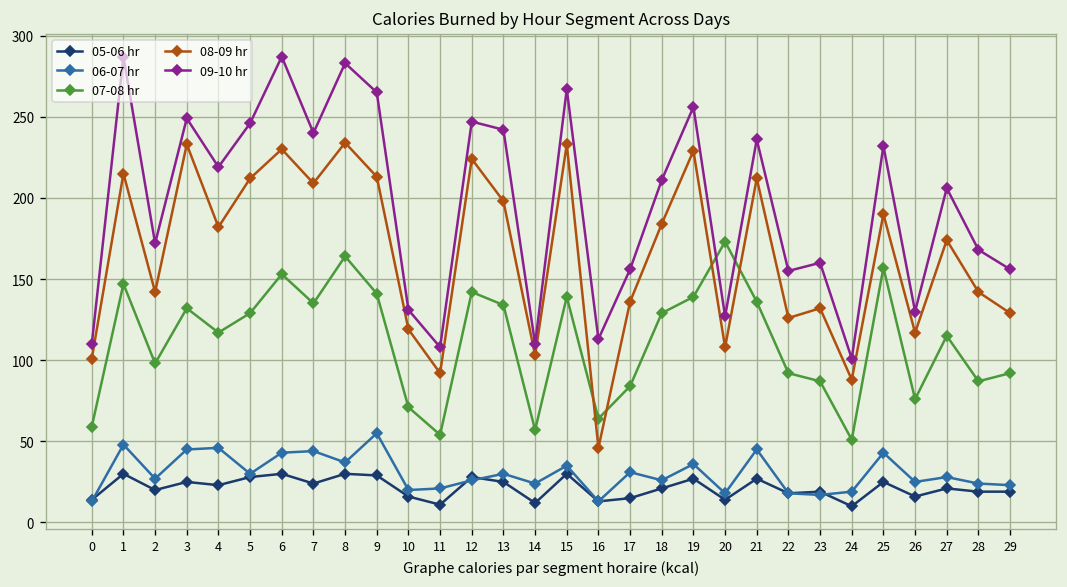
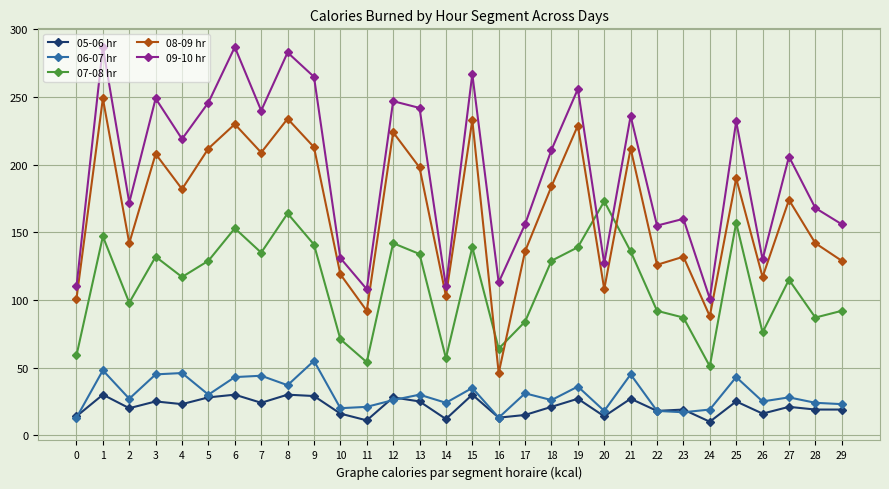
  {
    "05-06 hr": {
      "1": 30,
      "2": 20,
      "3": 25,
      "4": 23,
      "5": 28,
      "6": 30,
      "7": 24,
      "8": 30,
      "9": 29,
      "10": 16,
      "11": 11,
      "12": 28,
      "13": 25,
      "14": 12,
      "15": 30,
      "17": 15,
      "18": 21,
      "19": 27,
      "20": 14,
      "21": 27,
      "23": 19,
      "24": 10,
      "25": 25,
      "26": 16,
      "27": 21,
      "28": 19,
      "29": 19
    },
    "06-07 hr": {
      "1": 48,
      "2": 27,
      "3": 45,
      "4": 46,
      "5": 30,
      "6": 43,
      "7": 44,
      "8": 37,
      "9": 55,
      "10": 20,
      "11": 21,
      "12": 26,
      "13": 30,
      "14": 24,
      "15": 35,
      "17": 31,
      "18": 26,
      "19": 36,
      "20": 18,
      "21": 45,
      "23": 17,
      "24": 19,
      "25": 43,
      "26": 25,
      "27": 28,
      "28": 24,
      "29": 23
    },
    "07-08 hr": {
      "0": 59,
      "1": 147,
      "2": 98,
      "3": 132,
      "4": 117,
      "5": 129,
      "6": 153,
      "7": 135,
      "8": 164,
      "9": 141,
      "10": 71,
      "11": 54,
      "12": 142,
      "13": 134,
      "14": 57,
      "15": 139,
      "16": 64,
      "17": 84,
      "18": 129,
      "19": 139,
      "20": 173,
      "21": 136,
      "22": 92,
      "23": 87,
      "24": 51,
      "25": 157,
      "26": 76,
      "27": 115,
      "28": 87,
      "29": 92
    },
    "08-09 hr": {
      "0": 101,
-     "1": 215,
+     "1": 249,
      "2": 142,
-     "3": 233,
+     "3": 208,
      "4": 182,
      "5": 212,
      "6": 230,
      "7": 209,
      "8": 234,
      "9": 213,
      "10": 119,
      "11": 92,
      "12": 224,
      "13": 198,
      "14": 103,
      "15": 233,
      "16": 46,
      "17": 136,
      "18": 184,
      "19": 229,
      "20": 108,
      "21": 212,
      "22": 126,
      "23": 132,
      "24": 88,
      "25": 190,
      "26": 117,
      "27": 174,
      "28": 142,
      "29": 129
    },
    "09-10 hr": {
      "0": 110,
      "2": 172,
      "3": 249,
      "4": 219,
      "5": 246,
      "6": 287,
      "7": 240,
      "8": 283,
      "9": 265,
      "10": 131,
      "11": 108,
      "12": 247,
      "13": 242,
      "14": 110,
      "15": 267,
      "16": 113,
      "17": 156,
      "18": 211,
      "19": 256,
      "20": 127,
      "21": 236,
      "22": 155,
      "23": 160,
      "24": 101,
      "25": 232,
      "26": 130,
      "27": 206,
      "28": 168,
      "29": 156
    }
  }
